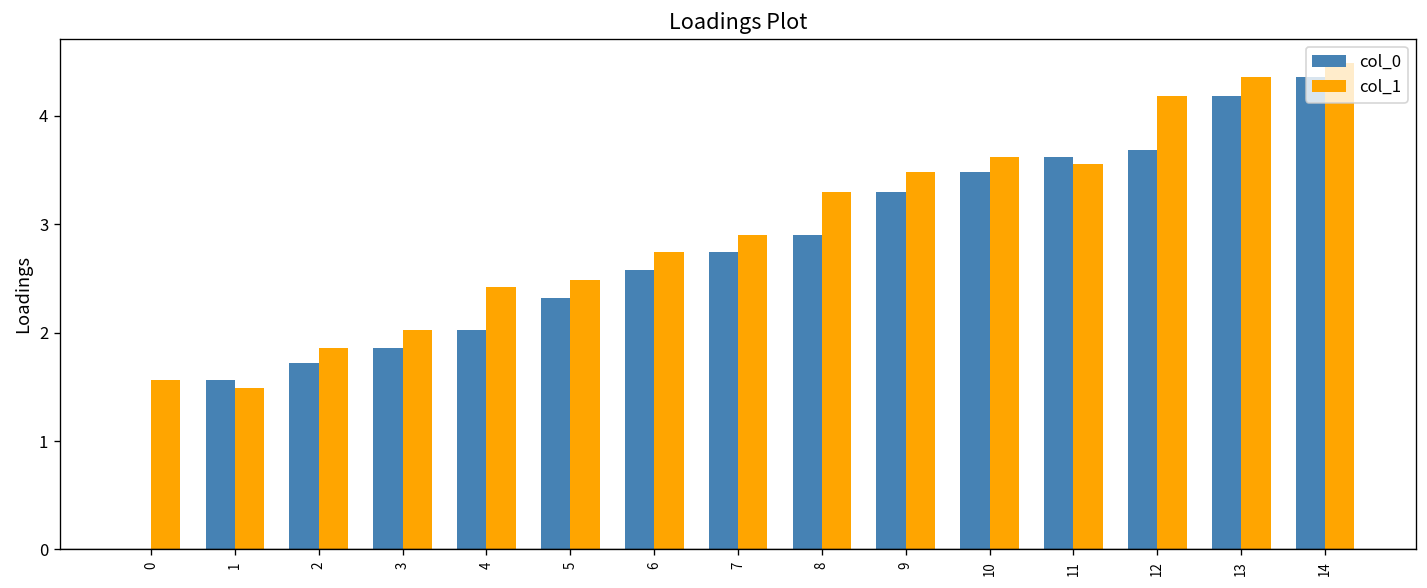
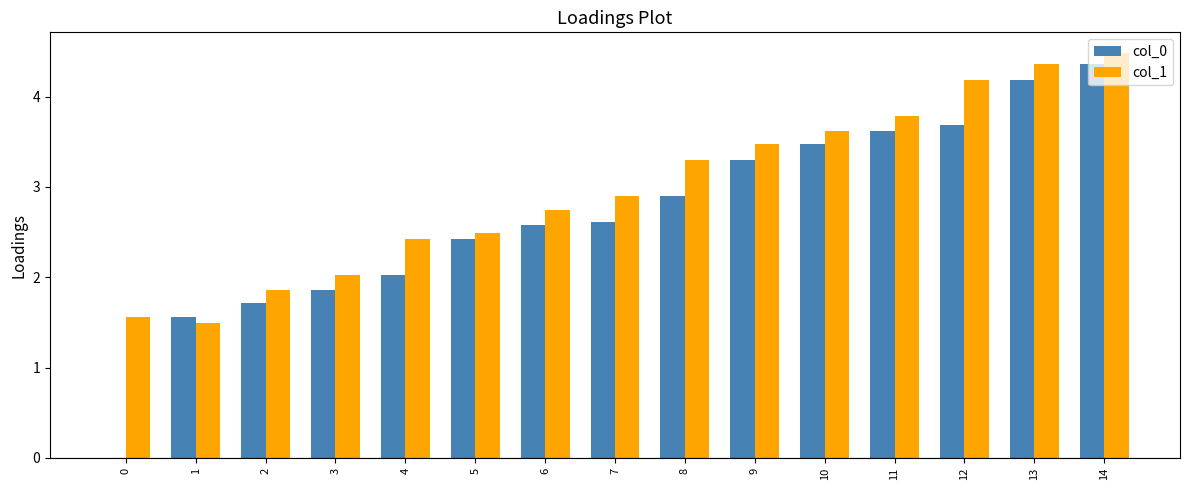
  {
    "col_0": {
      "0": 0.0,
      "1": 1.6,
      "2": 1.7,
      "3": 1.9,
      "4": 2.0,
-     "5": 2.3,
+     "5": 2.4,
      "6": 2.6,
-     "7": 2.7,
+     "7": 2.6,
      "8": 2.9,
      "9": 3.3,
      "10": 3.5,
      "11": 3.6,
      "12": 3.7,
      "13": 4.2
    },
    "col_1": {
      "0": 1.6,
      "1": 1.5,
      "2": 1.9,
      "3": 2.0,
      "4": 2.4,
      "5": 2.5,
      "6": 2.7,
      "7": 2.9,
      "8": 3.3,
      "9": 3.5,
      "10": 3.6,
-     "11": 3.6,
+     "11": 3.8,
      "12": 4.2,
      "13": 4.4
    }
  }
